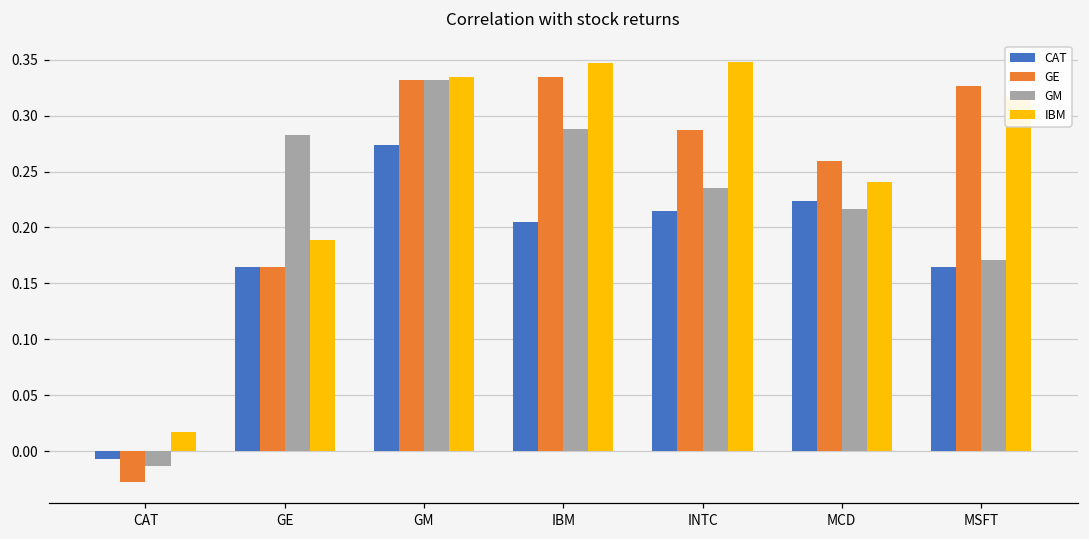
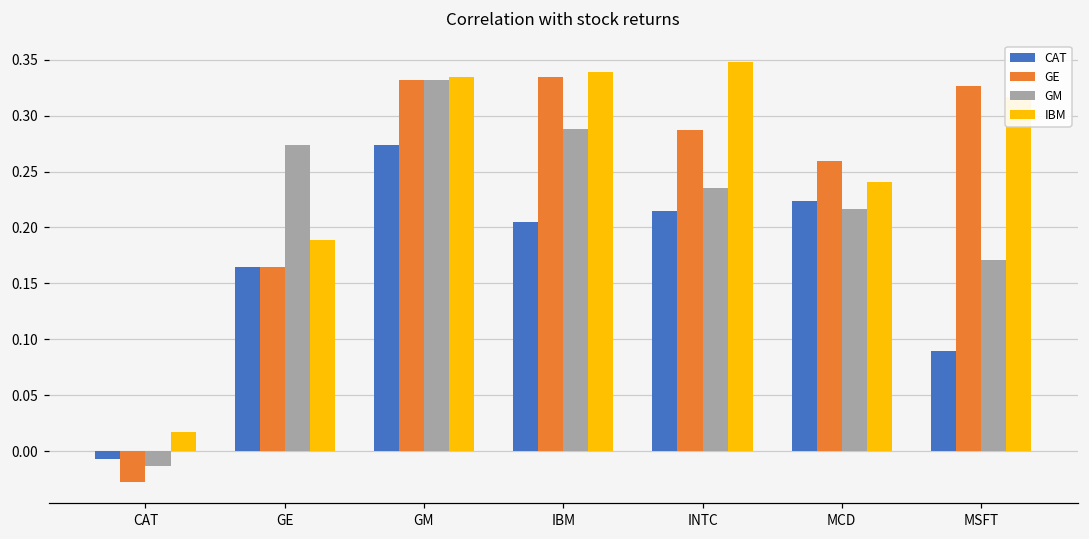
  {
    "CAT": {
      "CAT": -0.007,
      "GE": 0.165,
      "GM": 0.274,
      "IBM": 0.205,
      "INTC": 0.215,
      "MCD": 0.224,
-     "MSFT": 0.164
+     "MSFT": 0.089
    },
    "GE": {
      "CAT": -0.028,
      "GE": 0.165,
      "GM": 0.331,
      "IBM": 0.335,
      "INTC": 0.287,
      "MCD": 0.259,
      "MSFT": 0.326
    },
    "GM": {
      "CAT": -0.013,
-     "GE": 0.283,
+     "GE": 0.274,
      "GM": 0.331,
      "IBM": 0.288,
      "INTC": 0.236,
      "MCD": 0.217,
      "MSFT": 0.171
    },
    "IBM": {
      "CAT": 0.017,
      "GE": 0.189,
      "GM": 0.335,
-     "IBM": 0.347,
+     "IBM": 0.339,
      "INTC": 0.348,
      "MCD": 0.241
    }
  }
